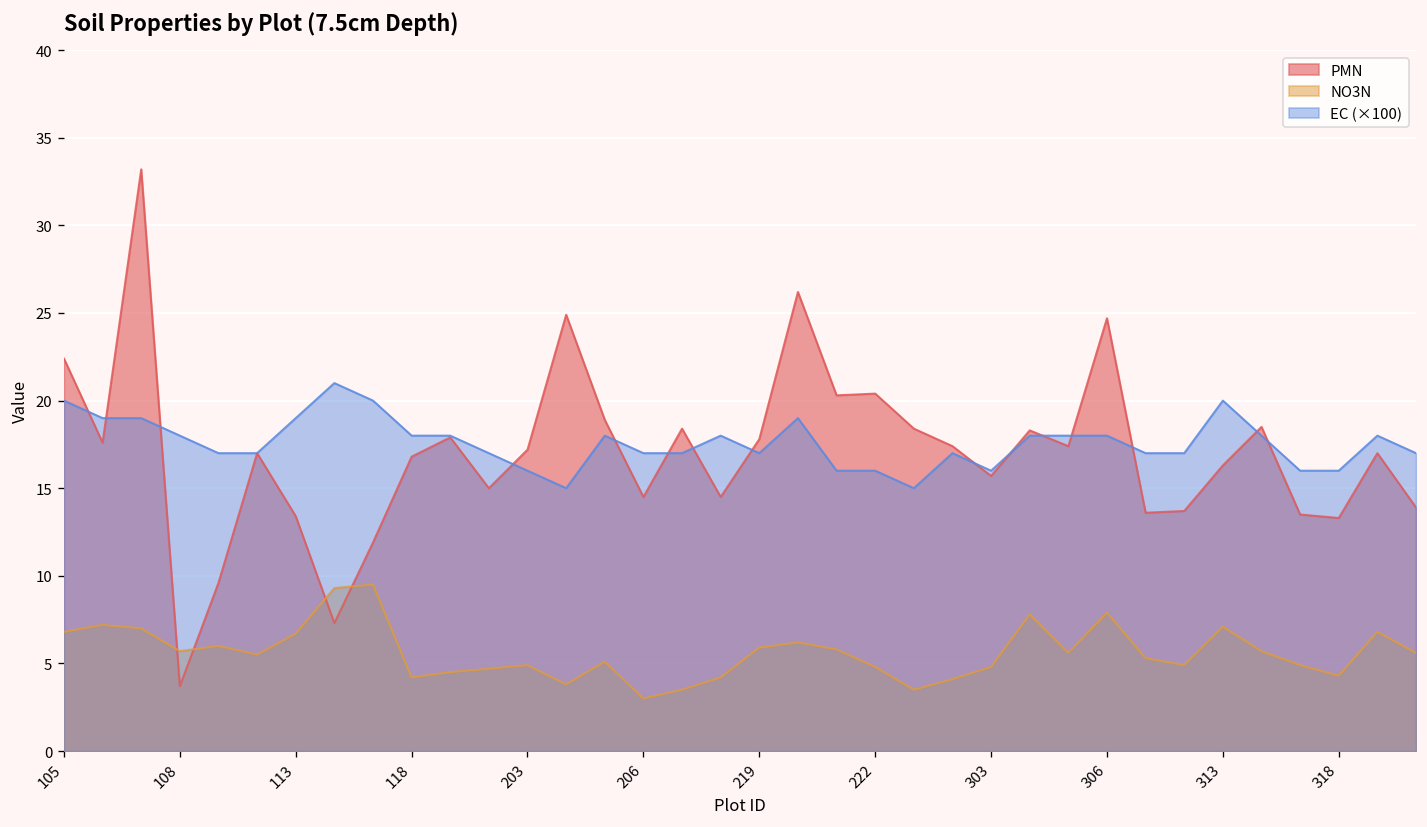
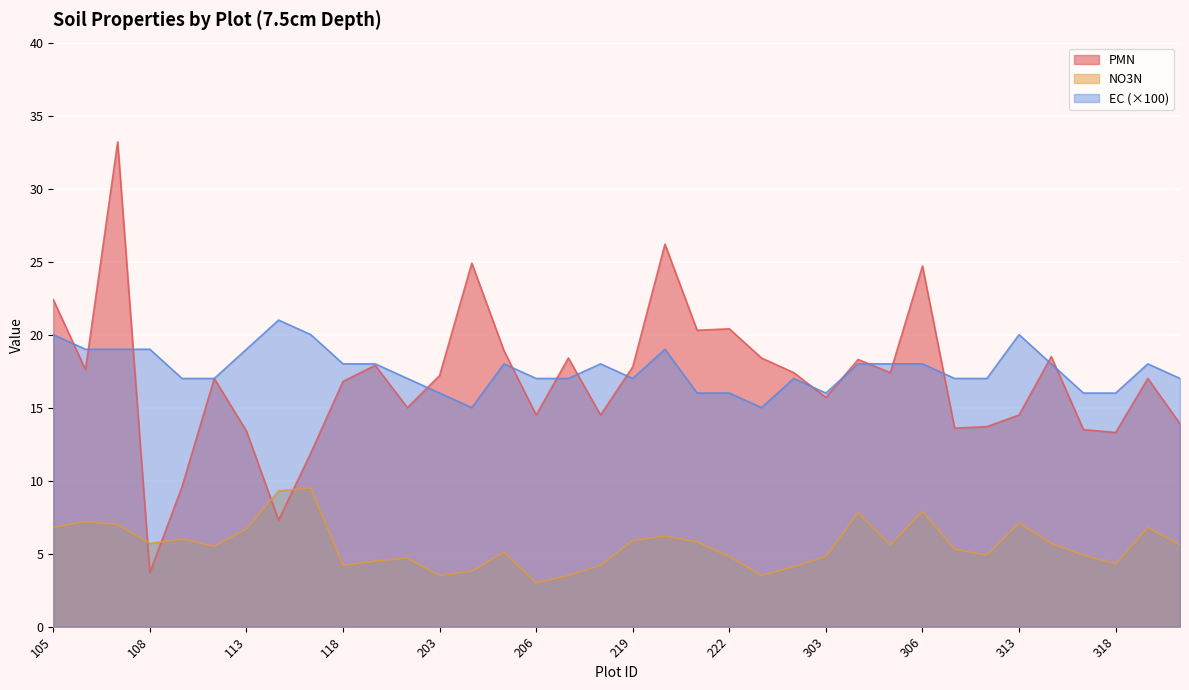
  {
    "PMN": {
      "105": 22.4,
      "108": 3.7,
      "113": 13.4,
      "118": 16.8,
      "203": 17.2,
      "206": 14.5,
      "219": 17.8,
      "222": 20.4,
      "303": 15.7,
      "306": 24.7,
-     "313": 16.3,
+     "313": 14.5,
      "318": 13.3
    },
    "NO3N": {
      "105": 6.8,
      "108": 5.7,
      "113": 6.7,
      "118": 4.2,
-     "203": 4.9,
+     "203": 3.5,
      "206": 3.0,
      "219": 5.9,
      "222": 4.8,
      "303": 4.8,
      "306": 7.9,
      "313": 7.1,
      "318": 4.3
    },
    "EC (×100)": {
      "105": 20.0,
-     "108": 18.0,
+     "108": 19.0,
      "113": 19.0,
      "118": 18.0,
      "203": 16.0,
      "206": 17.0,
      "219": 17.0,
      "222": 16.0,
      "303": 16.0,
      "306": 18.0,
      "313": 20.0,
      "318": 16.0
    }
  }
